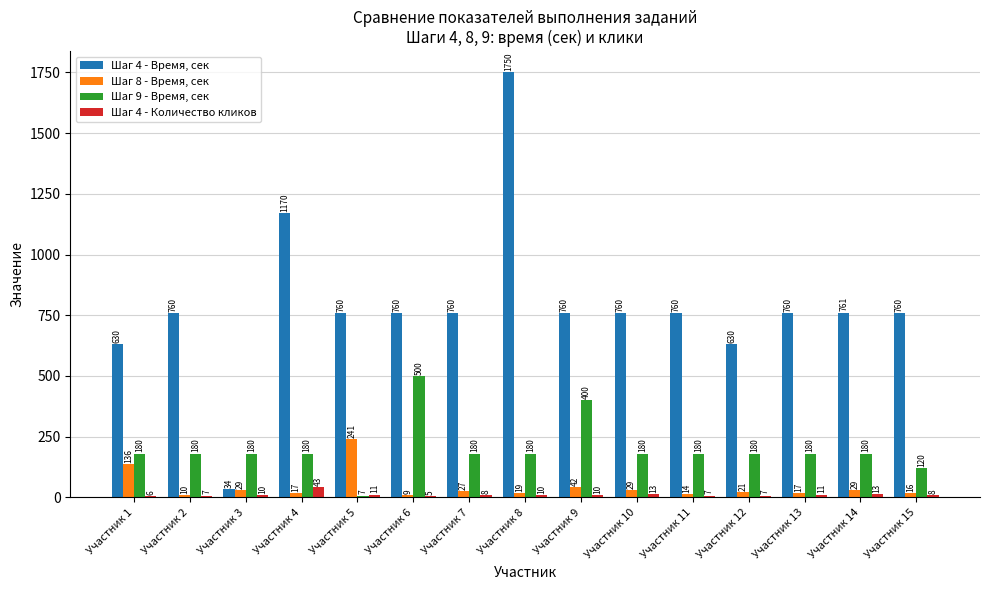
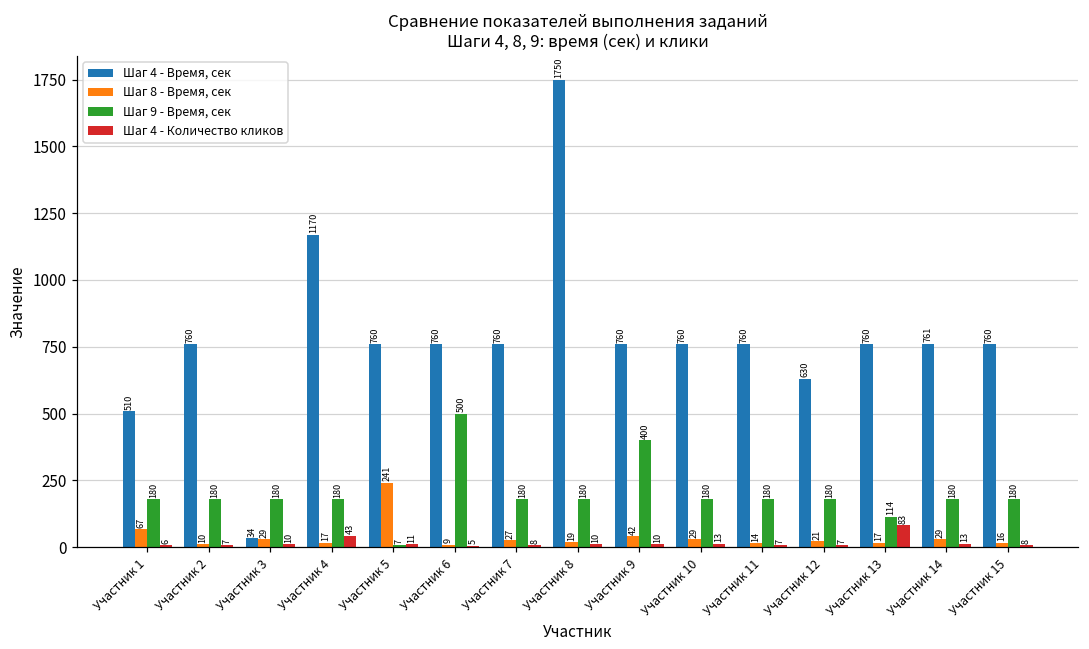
  {
    "Шаг 4 - Время, сек": {
-     "Участник 1": 630,
+     "Участник 1": 510,
      "Участник 2": 760,
      "Участник 3": 34,
      "Участник 4": 1170,
      "Участник 5": 760,
      "Участник 6": 760,
      "Участник 7": 760,
      "Участник 8": 1750,
      "Участник 9": 760,
      "Участник 10": 760,
      "Участник 11": 760,
      "Участник 12": 630,
      "Участник 13": 760,
      "Участник 14": 761,
      "Участник 15": 760
    },
    "Шаг 8 - Время, сек": {
-     "Участник 1": 136,
+     "Участник 1": 67,
      "Участник 2": 10,
      "Участник 3": 29,
      "Участник 4": 17,
      "Участник 5": 241,
      "Участник 6": 9,
      "Участник 7": 27,
      "Участник 8": 19,
      "Участник 9": 42,
      "Участник 10": 29,
      "Участник 11": 14,
      "Участник 12": 21,
      "Участник 13": 17,
      "Участник 14": 29,
      "Участник 15": 16
    },
    "Шаг 9 - Время, сек": {
      "Участник 1": 180,
      "Участник 2": 180,
      "Участник 3": 180,
      "Участник 4": 180,
      "Участник 5": 7,
      "Участник 6": 500,
      "Участник 7": 180,
      "Участник 8": 180,
      "Участник 9": 400,
      "Участник 10": 180,
      "Участник 11": 180,
      "Участник 12": 180,
-     "Участник 13": 180,
+     "Участник 13": 114,
      "Участник 14": 180,
-     "Участник 15": 120
+     "Участник 15": 180
    },
    "Шаг 4 - Количество кликов": {
      "Участник 1": 6,
      "Участник 2": 7,
      "Участник 3": 10,
      "Участник 4": 43,
      "Участник 5": 11,
      "Участник 6": 5,
      "Участник 7": 8,
      "Участник 8": 10,
      "Участник 9": 10,
      "Участник 10": 13,
      "Участник 11": 7,
      "Участник 12": 7,
-     "Участник 13": 11,
+     "Участник 13": 83,
      "Участник 14": 13,
      "Участник 15": 8
    }
  }
